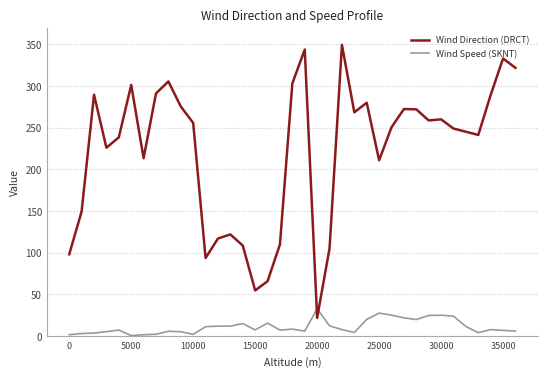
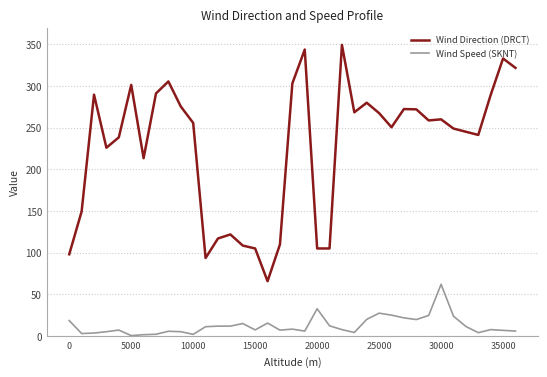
  {
    "Wind Direction (DRCT)": {
      "0": 100,
      "5000": 300,
      "10000": 260,
-     "15000": 50,
-     "20000": 20,
-     "25000": 210,
+     "15000": 100,
+     "20000": 110,
+     "25000": 270,
      "30000": 260,
      "35000": 330
    },
    "Wind Speed (SKNT)": {
-     "0": 0,
+     "0": 20,
      "5000": 0,
      "10000": 0,
      "15000": 10,
      "20000": 30,
      "25000": 30,
-     "30000": 20,
+     "30000": 60,
      "35000": 10
    }
  }
